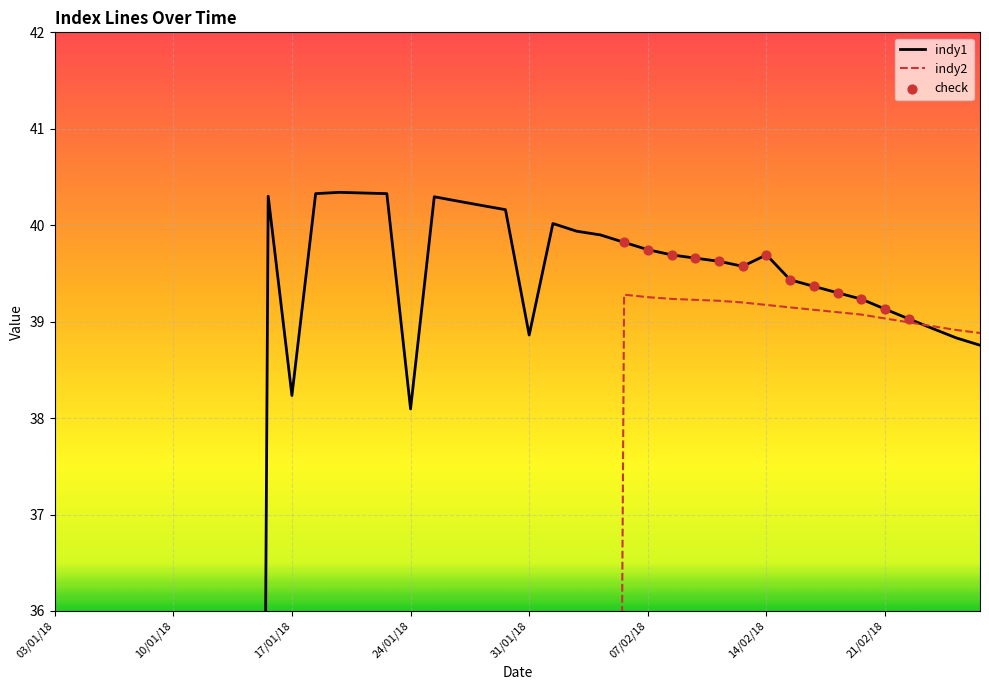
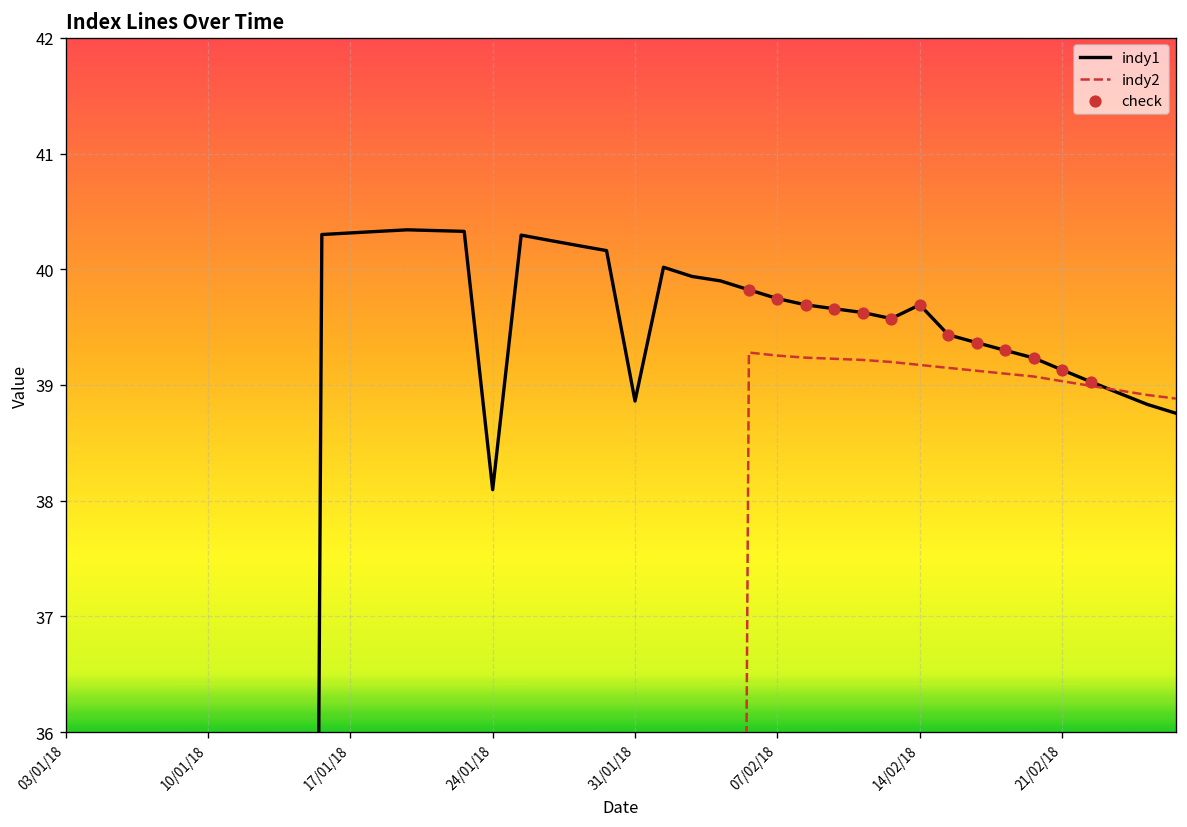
  {
    "indy1": {
-     "17/01/18": 38.2,
+     "17/01/18": 40.3,
      "24/01/18": 38.1,
      "31/01/18": 38.9
    }
  }
